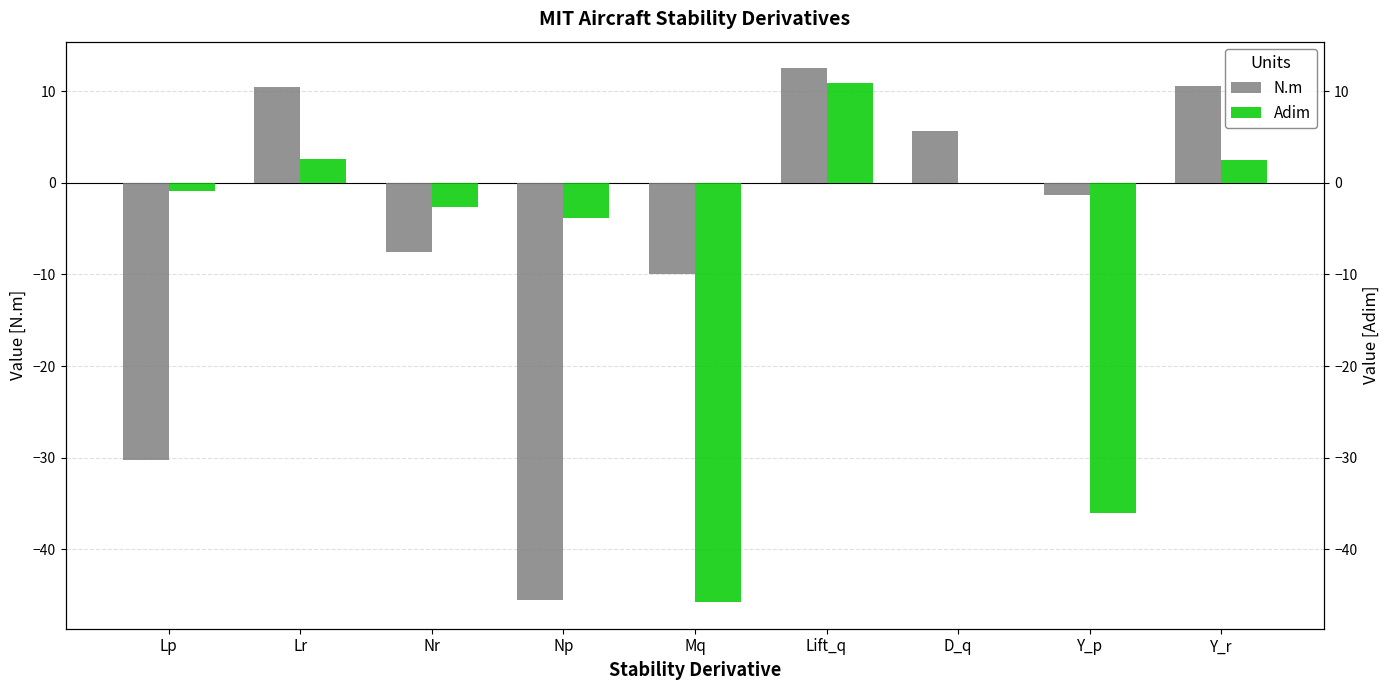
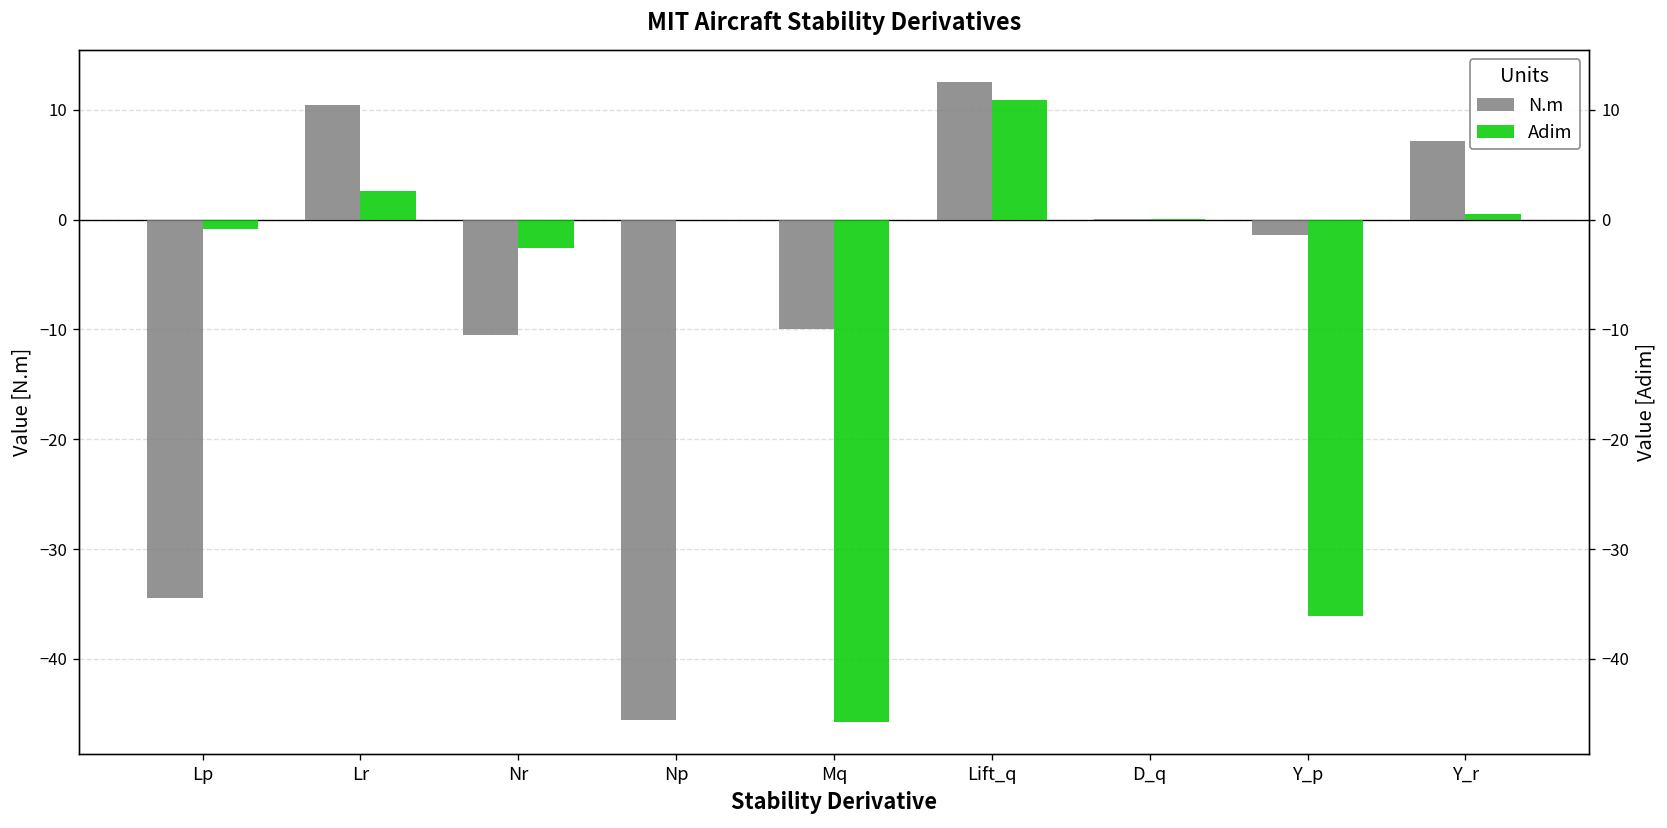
  {
    "N.m": {
-     "Lp": -30,
+     "Lp": -34,
      "Lr": 10,
-     "Nr": -8,
+     "Nr": -10,
      "Np": -46,
      "Mq": -10,
      "Lift_q": 13,
-     "D_q": 6,
+     "D_q": 0,
      "Y_p": -1,
-     "Y_r": 11
+     "Y_r": 7
    },
    "Adim": {
      "Lp": -1,
      "Lr": 3,
      "Nr": -3,
-     "Np": -4,
+     "Np": 0,
      "Mq": -46,
      "Lift_q": 11,
      "Y_p": -36,
-     "Y_r": 3
+     "Y_r": 1
    }
  }
